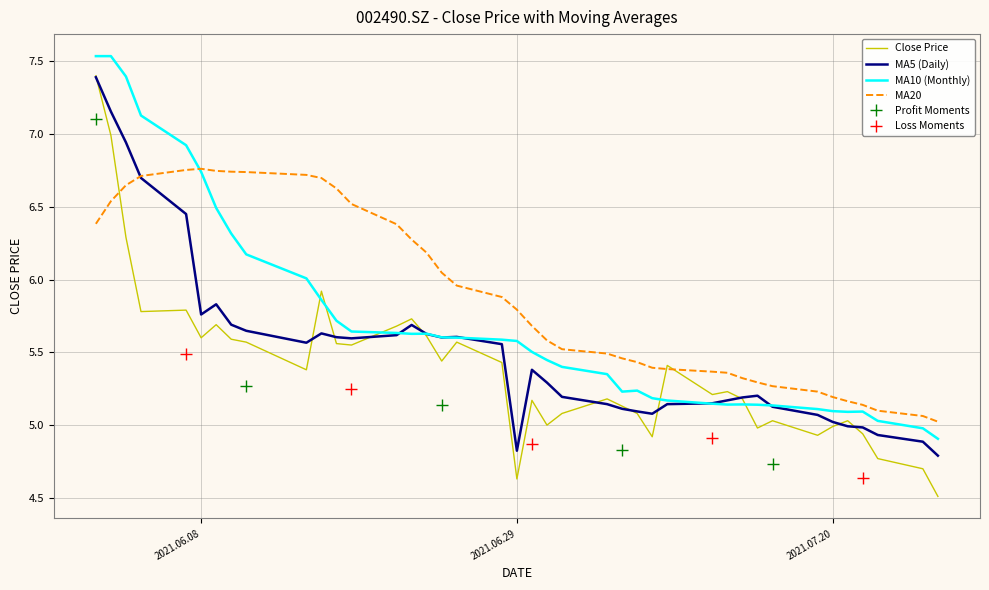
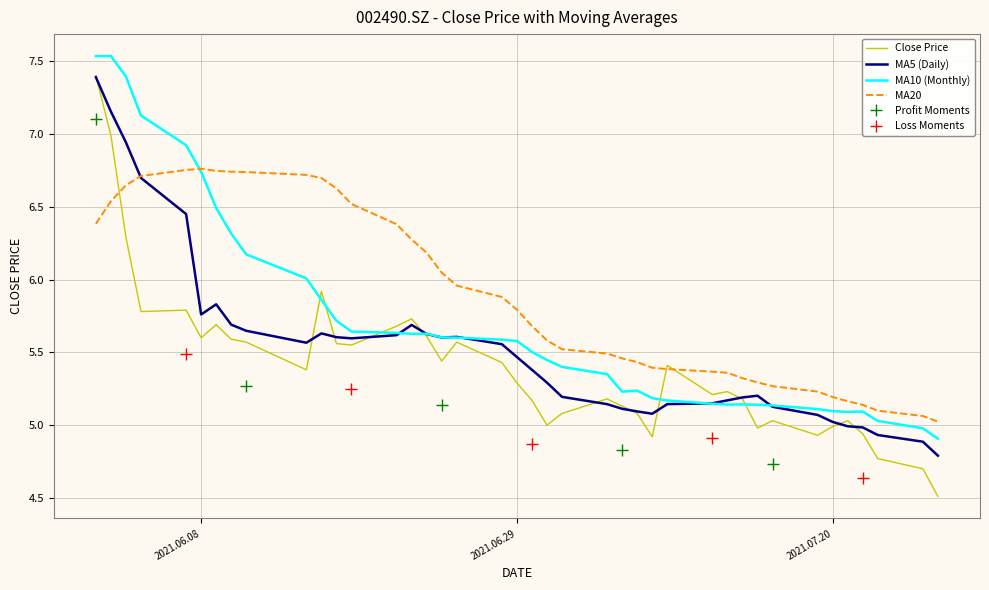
  {
    "Close Price": {
      "2021.06.08": 5.60,
-     "2021.06.29": 4.63,
+     "2021.06.29": 5.29,
      "2021.07.20": 4.99
    },
    "MA5 (Daily)": {
      "2021.06.08": 5.76,
-     "2021.06.29": 4.82,
+     "2021.06.29": 5.47,
      "2021.07.20": 5.02
    },
    "MA10 (Monthly)": {
      "2021.06.08": 6.74,
      "2021.06.29": 5.58,
      "2021.07.20": 5.10
    },
    "MA20": {
      "2021.06.08": 6.76,
      "2021.06.29": 5.79,
      "2021.07.20": 5.19
    }
  }
